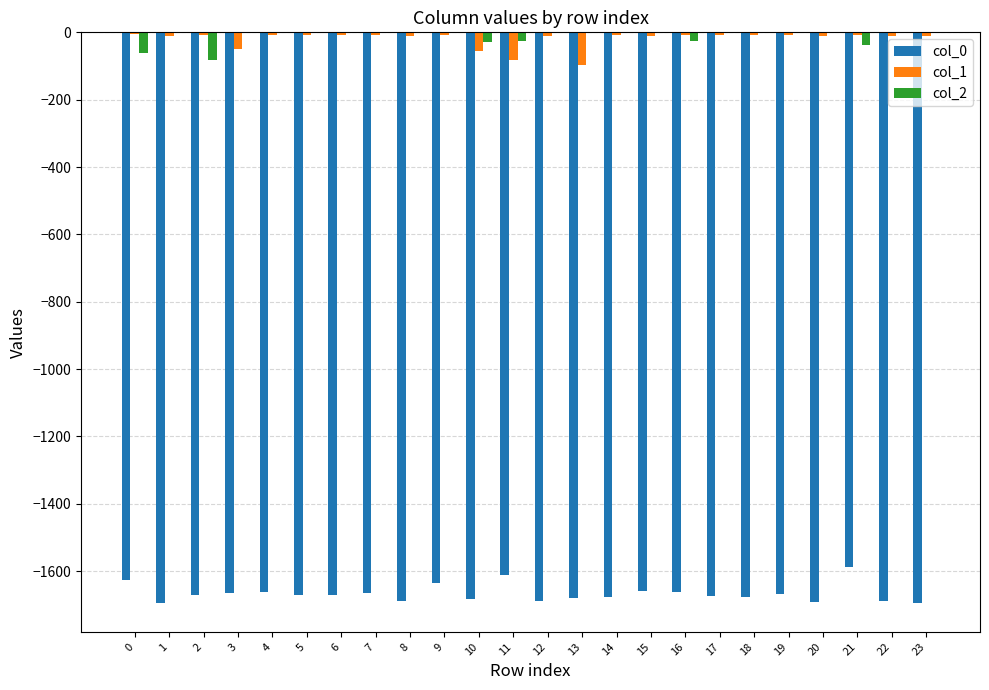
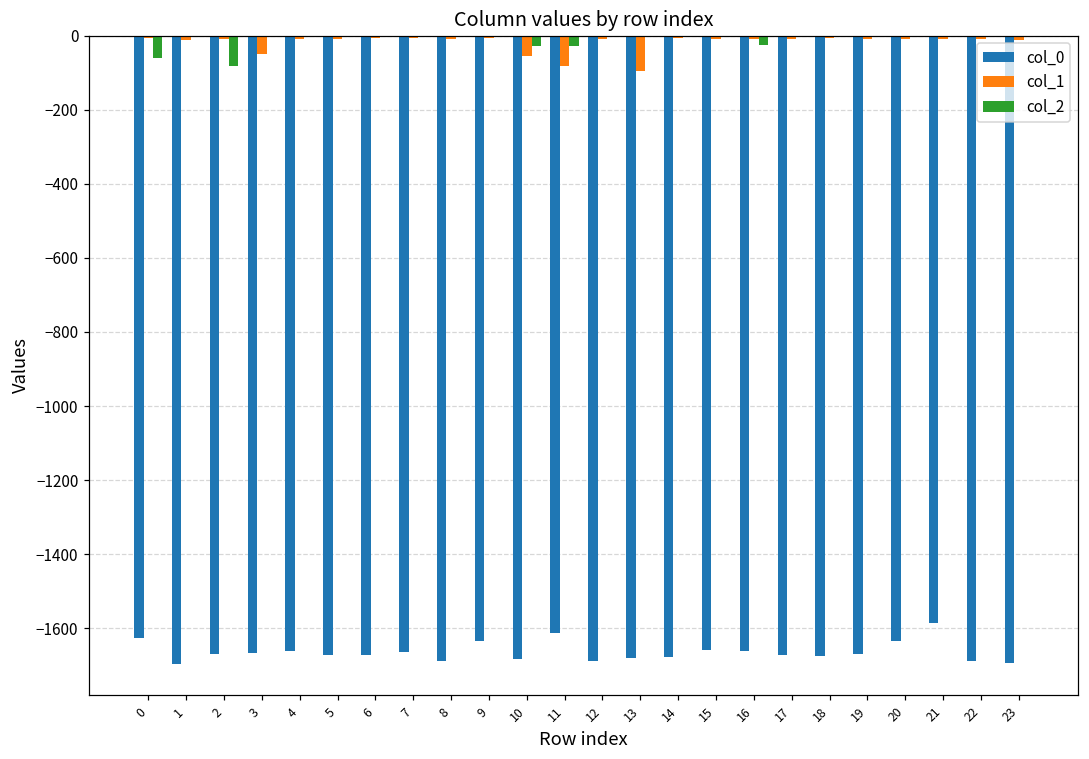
  {
    "col_0": {
      "0": -1630,
      "1": -1700,
      "2": -1670,
      "3": -1670,
      "4": -1660,
      "5": -1670,
      "6": -1670,
      "7": -1660,
      "8": -1690,
      "9": -1630,
      "10": -1680,
      "11": -1610,
      "12": -1690,
      "13": -1680,
      "14": -1680,
      "15": -1660,
      "16": -1660,
      "17": -1670,
      "18": -1680,
      "19": -1670,
-     "20": -1690,
+     "20": -1630,
      "21": -1590,
      "22": -1690,
      "23": -1690
    },
    "col_1": {
      "1": -10,
      "2": -10,
      "3": -50,
      "4": -10,
      "5": -10,
      "6": -10,
      "7": -10,
      "8": -10,
      "9": -10,
      "10": -50,
      "11": -80,
      "12": -10,
      "13": -100,
      "14": -10,
      "15": -10,
      "16": -10,
      "17": -10,
      "19": -10,
      "20": -10,
      "21": -10,
      "22": -10,
      "23": -10
    },
    "col_2": {
      "0": -60,
      "2": -80,
      "10": -30,
      "11": -30,
      "16": -30,
-     "21": -40
+     "21": 0
    }
  }
